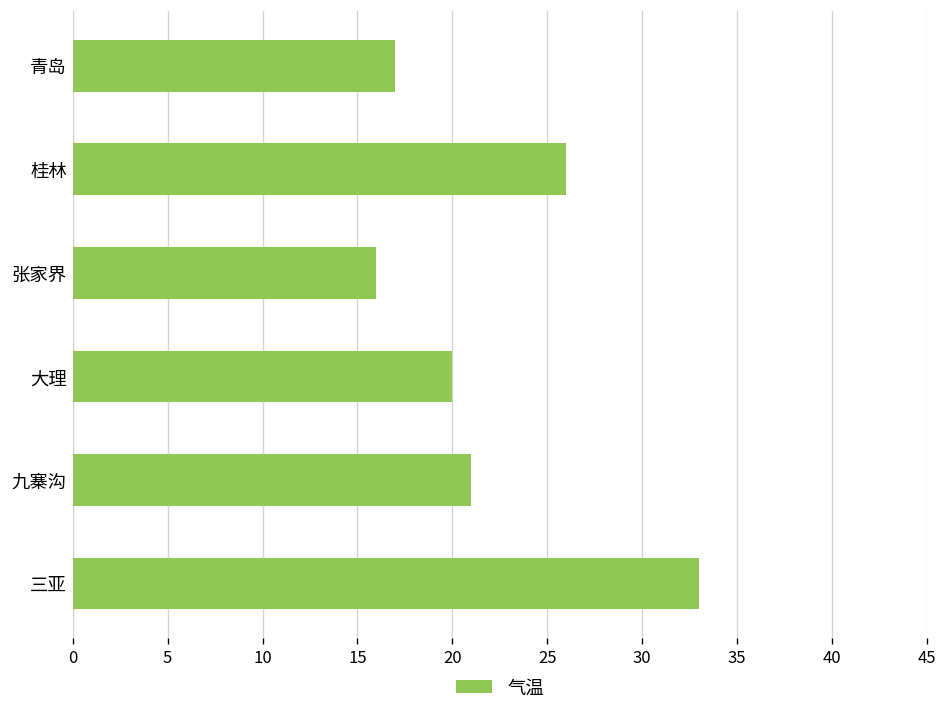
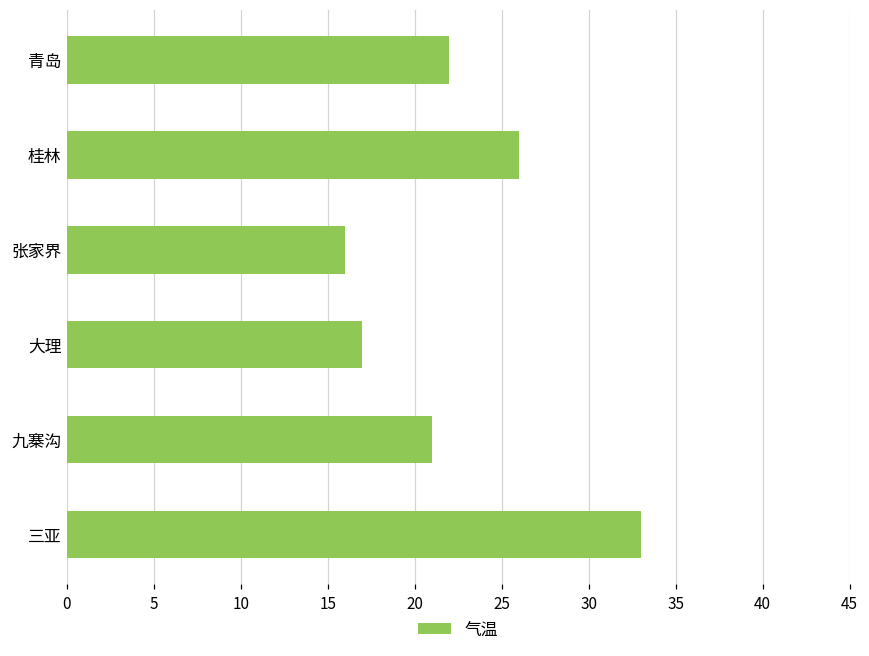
  {
-   "青岛": 17,
+   "青岛": 22,
    "桂林": 26,
    "张家界": 16,
-   "大理": 20,
+   "大理": 17,
    "九寨沟": 21,
    "三亚": 33
  }
